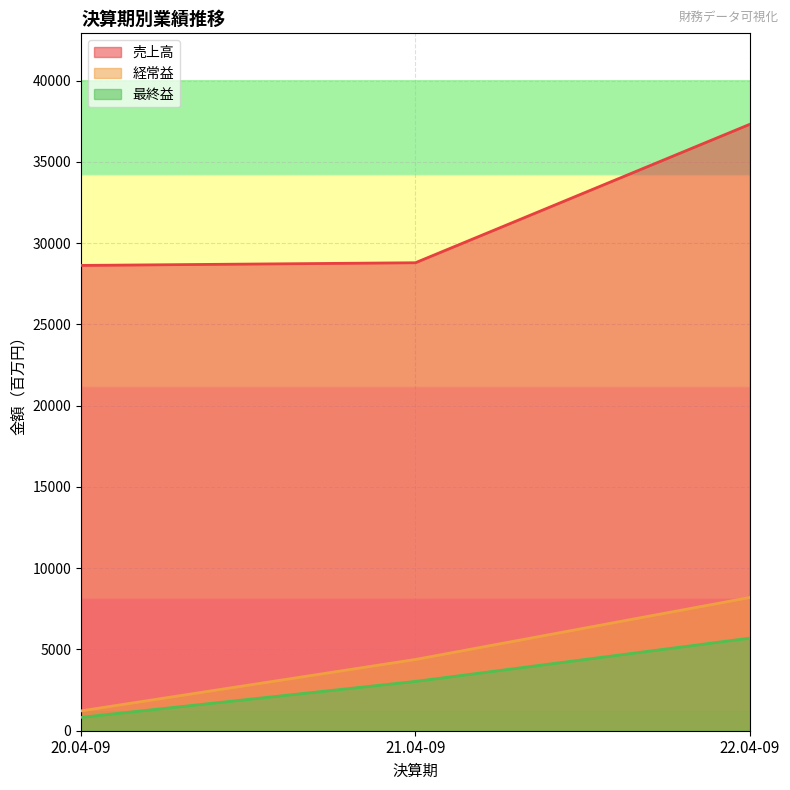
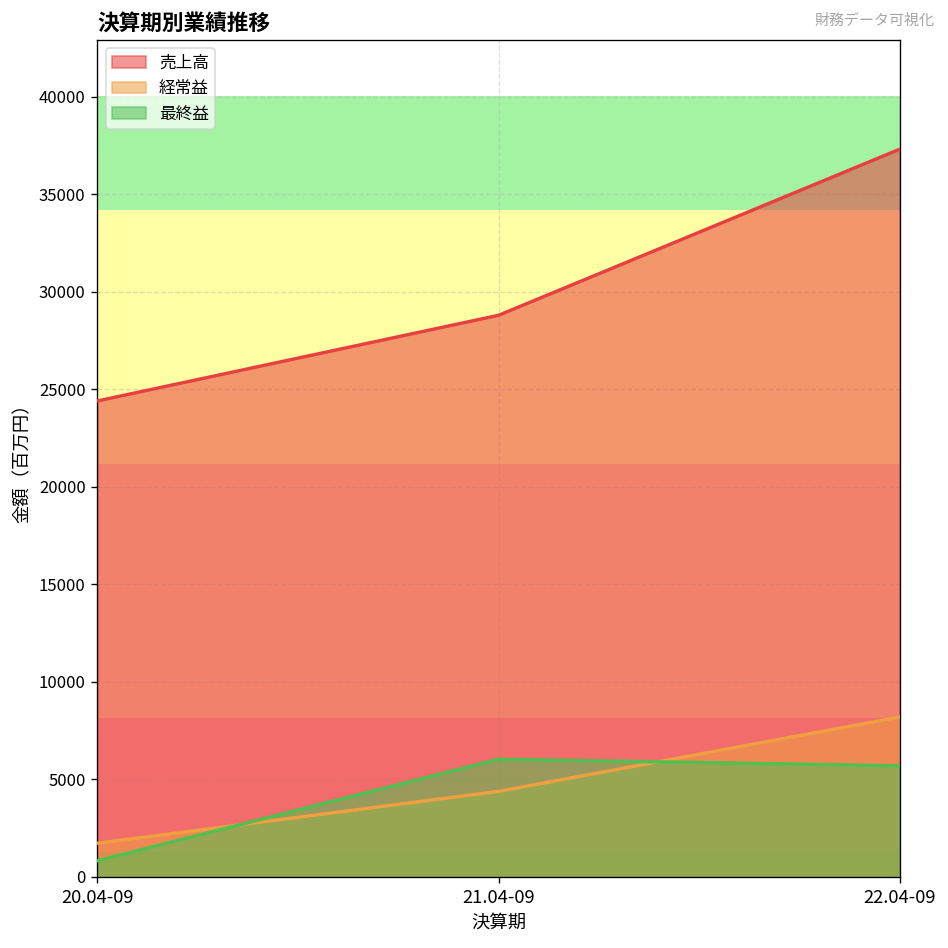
  {
    "売上高": {
-     "20.04-09": 28600,
+     "20.04-09": 24400,
      "21.04-09": 28800,
      "22.04-09": 37300
    },
    "経常益": {
-     "20.04-09": 1200,
+     "20.04-09": 1700,
      "21.04-09": 4400,
      "22.04-09": 8200
    },
    "最終益": {
      "20.04-09": 800,
-     "21.04-09": 3000,
+     "21.04-09": 6000,
      "22.04-09": 5700
    }
  }
